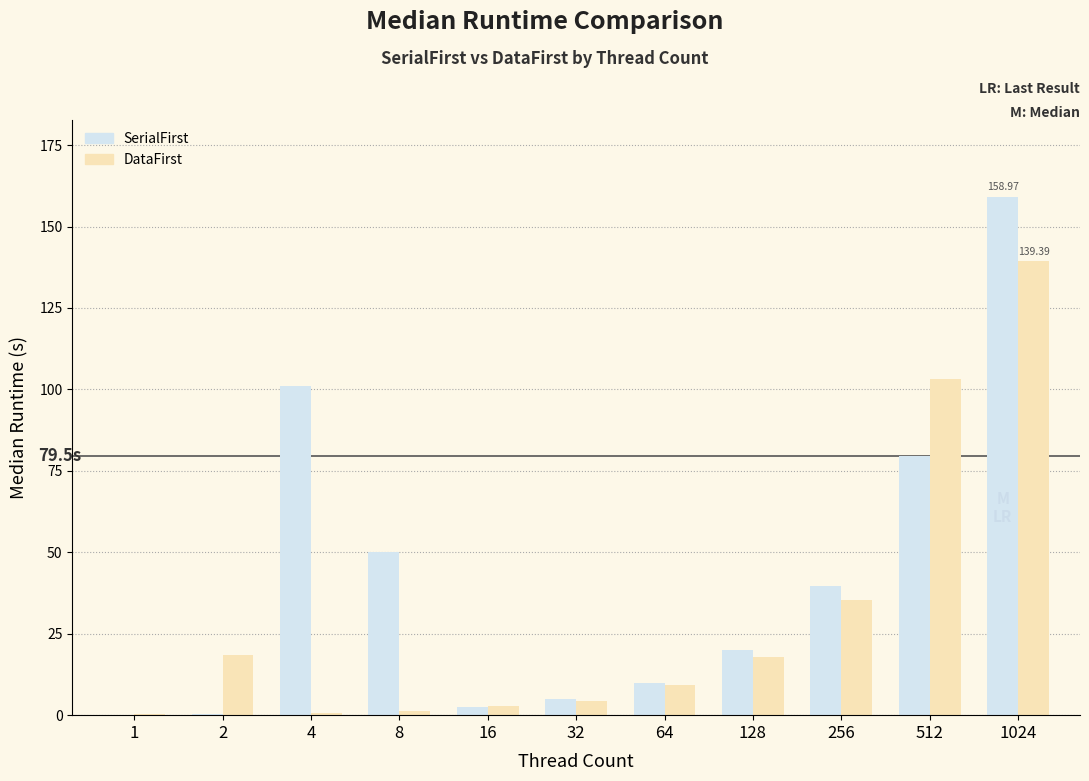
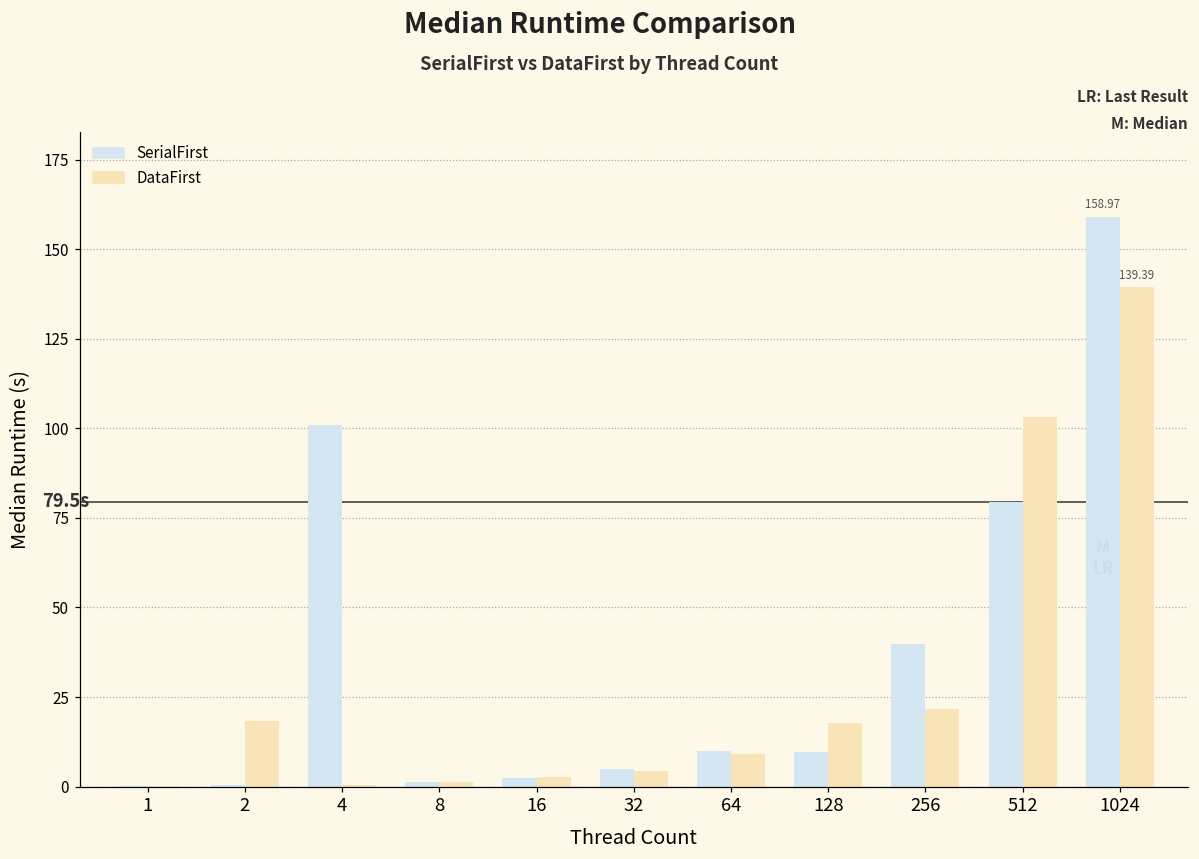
  {
    "SerialFirst": {
      "4": 101,
-     "8": 50,
+     "8": 1,
      "16": 2,
      "32": 5,
      "64": 10,
-     "128": 20,
+     "128": 10,
      "256": 40,
      "512": 80
    },
    "DataFirst": {
      "2": 18,
      "8": 1,
      "16": 3,
      "32": 4,
      "64": 9,
      "128": 18,
-     "256": 35,
+     "256": 22,
      "512": 103
    }
  }
